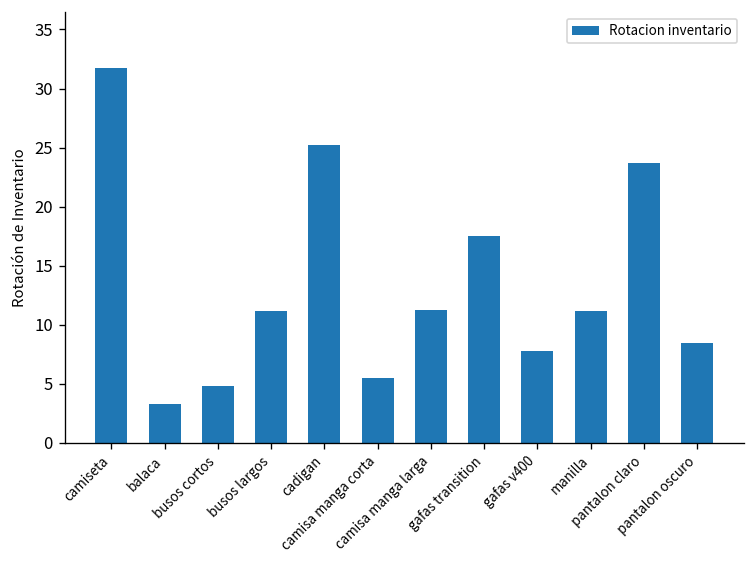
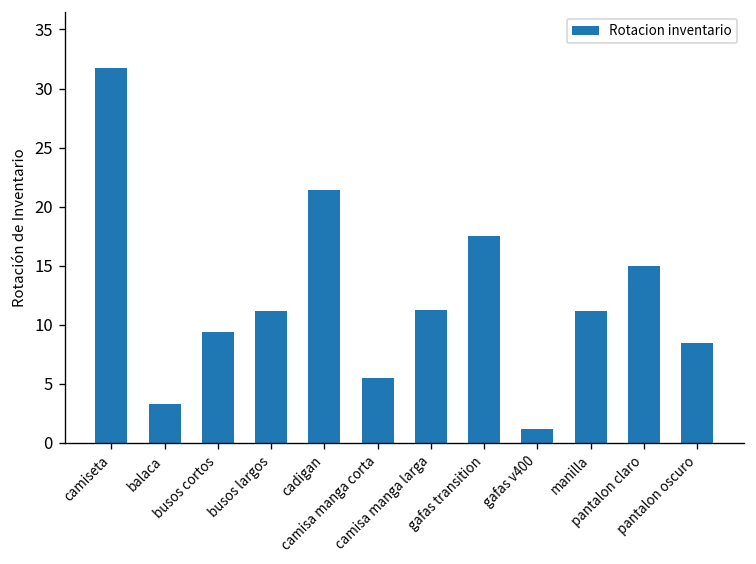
  {
    "camiseta": 32,
    "balaca": 3,
-   "busos cortos": 5,
+   "busos cortos": 9,
    "busos largos": 11,
-   "cadigan": 25,
+   "cadigan": 21,
    "camisa manga corta": 5,
    "camisa manga larga": 11,
    "gafas transition": 17,
-   "gafas v400": 8,
+   "gafas v400": 1,
    "manilla": 11,
-   "pantalon claro": 24,
+   "pantalon claro": 15,
    "pantalon oscuro": 8
  }
